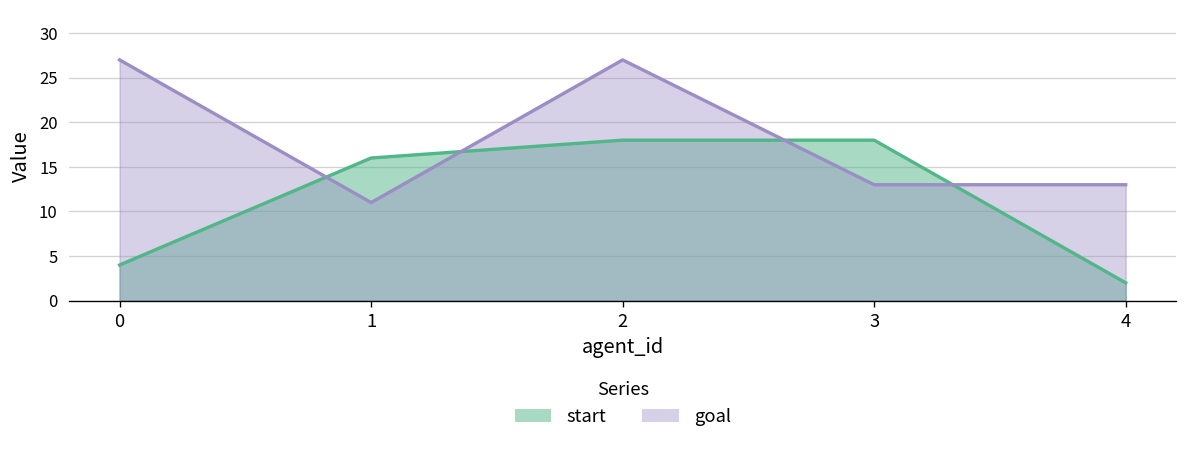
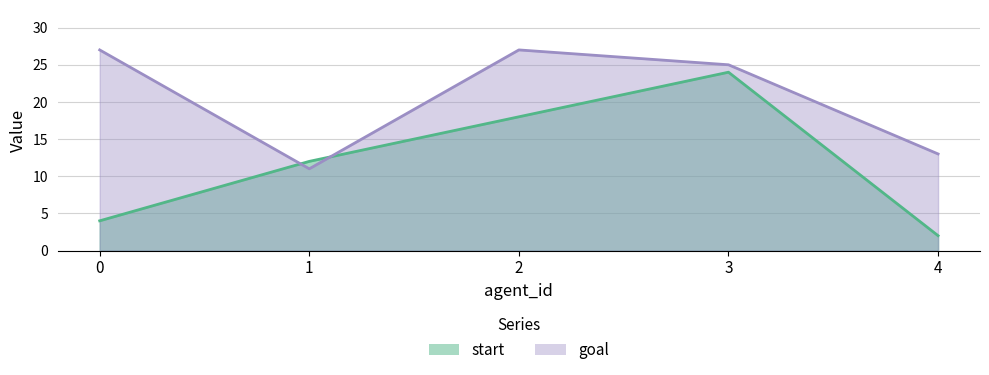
  {
    "start": {
      "0": 4,
-     "1": 16,
+     "1": 12,
      "2": 18,
-     "3": 18,
+     "3": 24,
      "4": 2
    },
    "goal": {
      "0": 27,
      "1": 11,
      "2": 27,
-     "3": 13,
+     "3": 25,
      "4": 13
    }
  }
